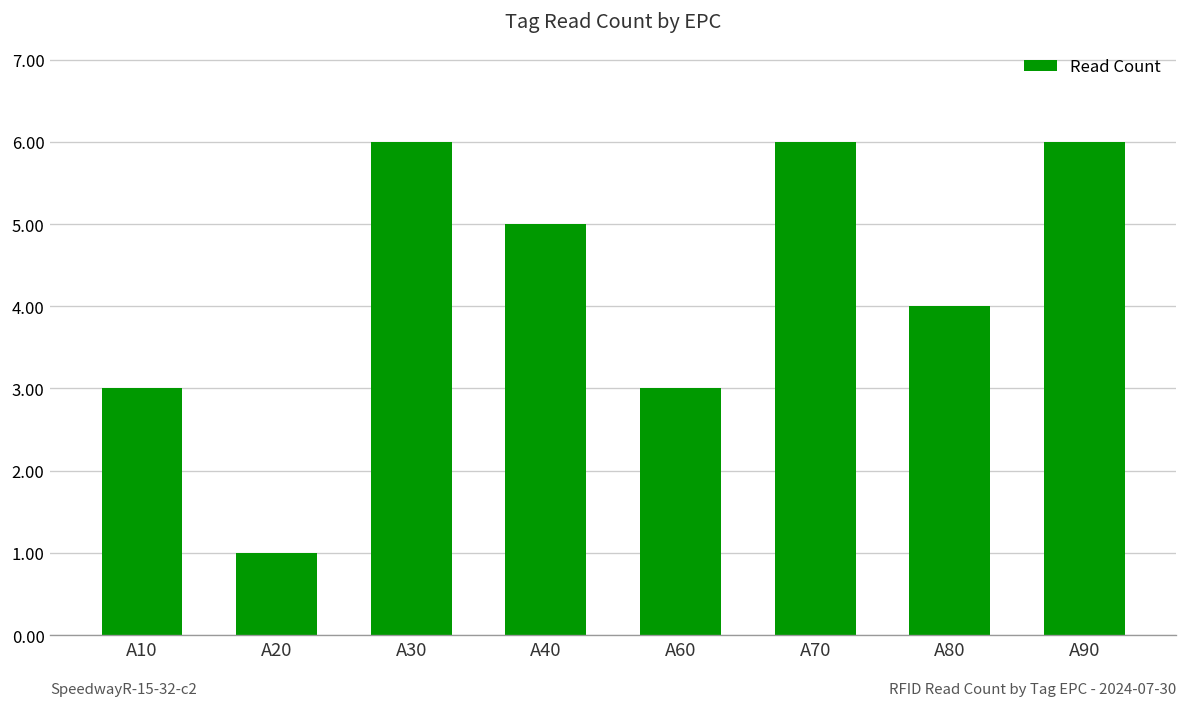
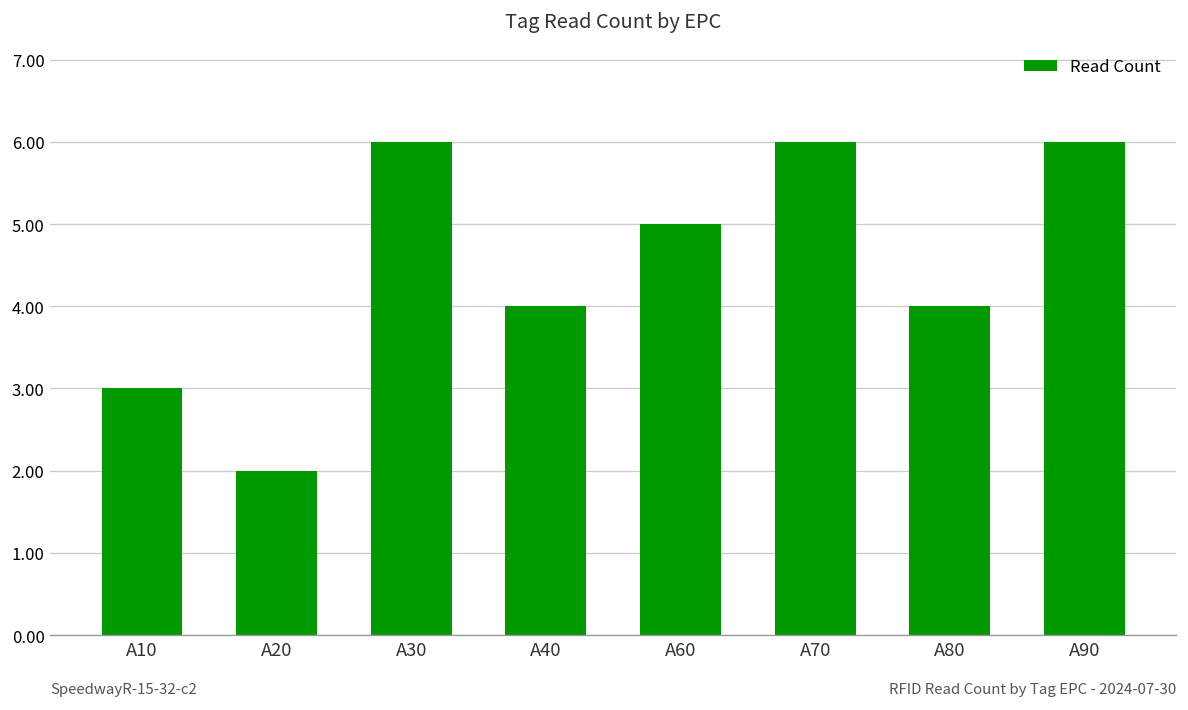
  {
    "A10": 3,
-   "A20": 1,
+   "A20": 2,
    "A30": 6,
-   "A40": 5,
-   "A60": 3,
+   "A40": 4,
+   "A60": 5,
    "A70": 6,
    "A80": 4,
    "A90": 6
  }
